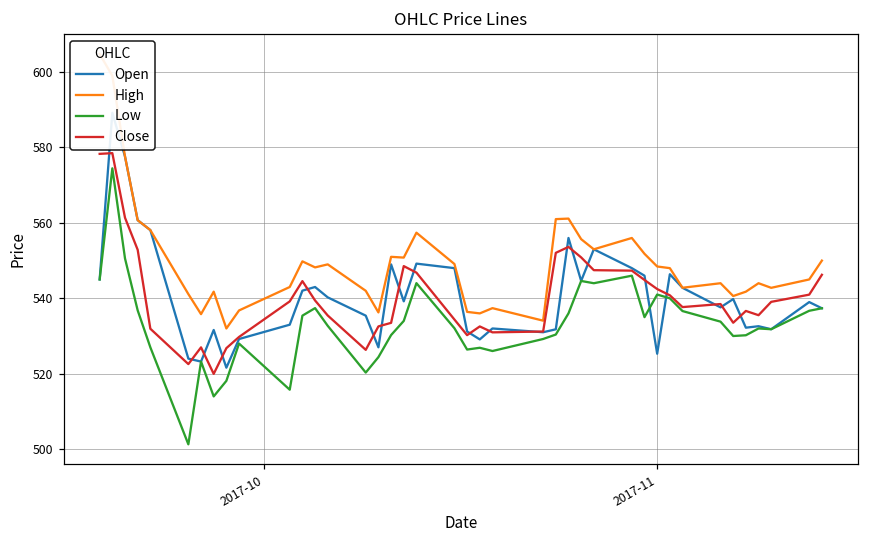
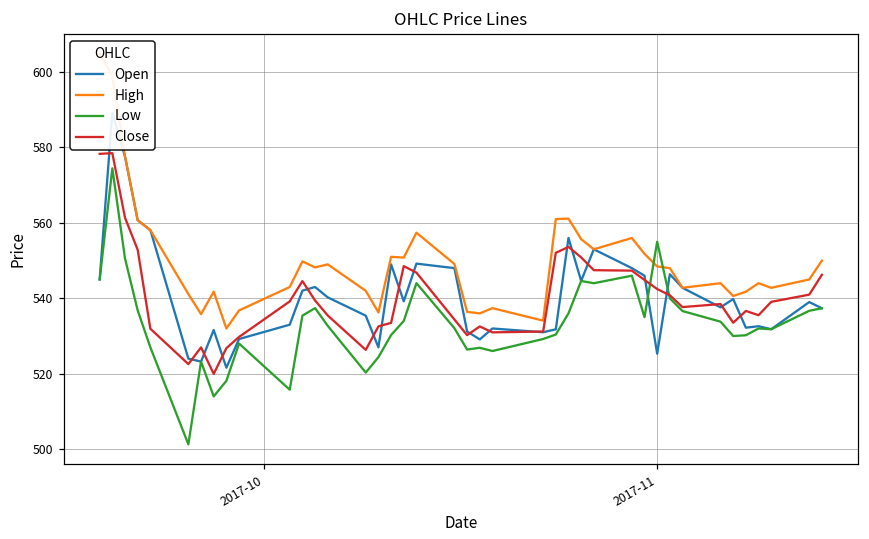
  {
    "Open": {
      "2017-11": 525
    },
    "High": {
      "2017-11": 548
    },
    "Low": {
-     "2017-11": 541
+     "2017-11": 555
    },
    "Close": {
      "2017-11": 542
    }
  }
